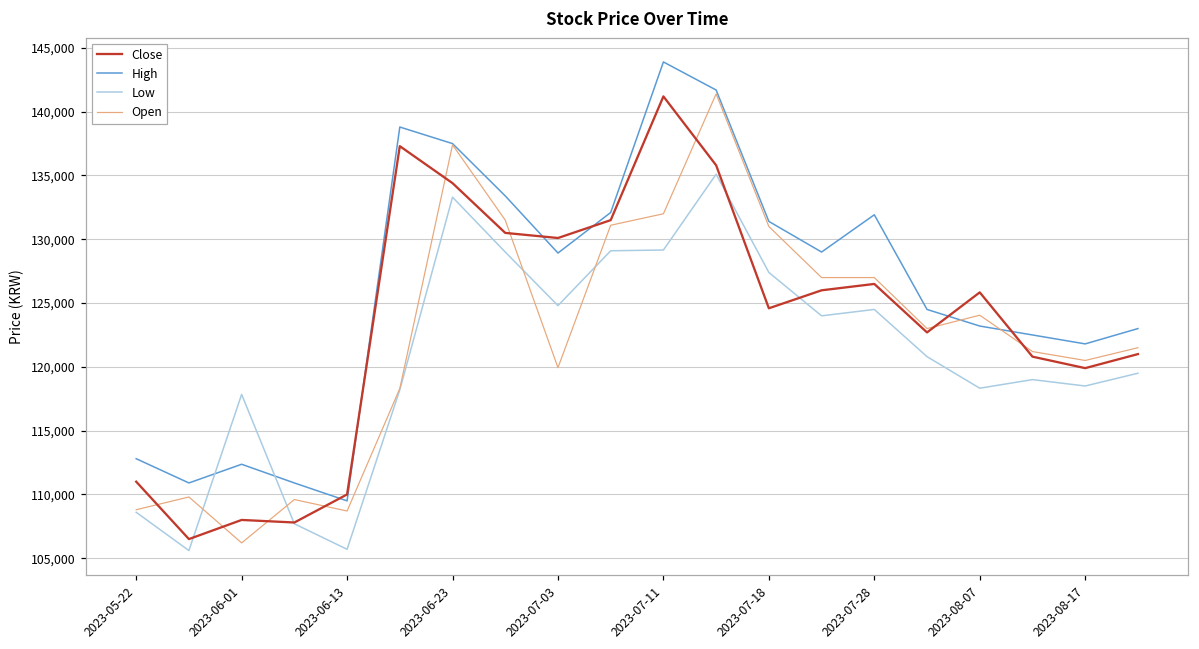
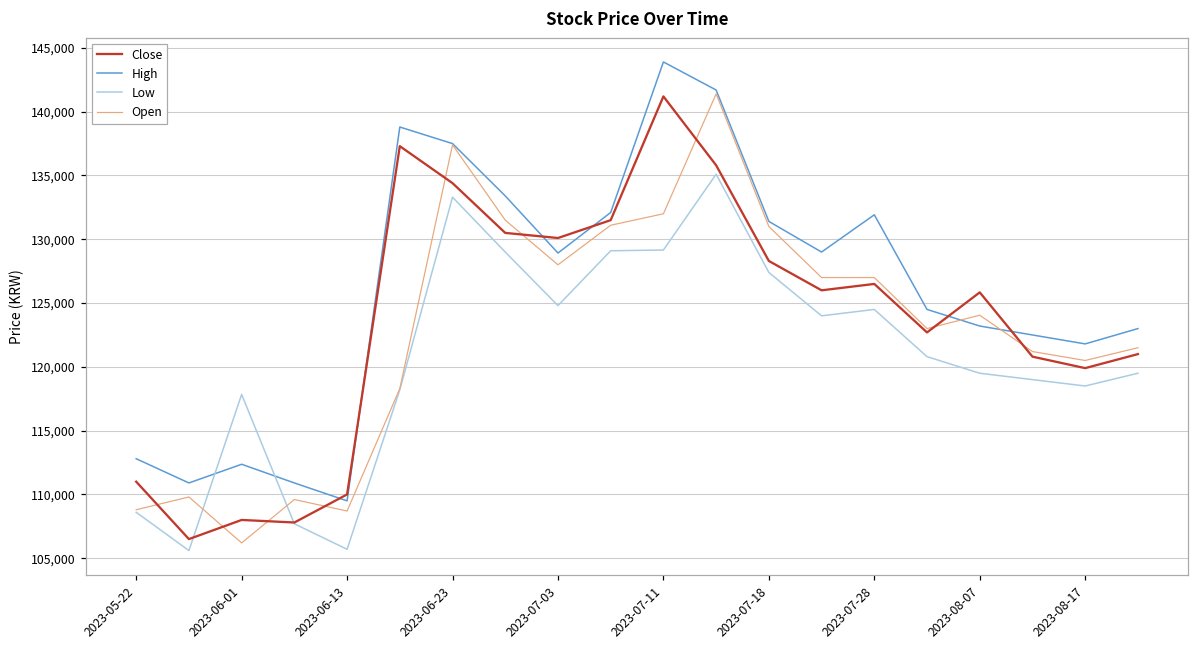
  {
    "Close": {
      "2023-05-22": "111,000",
      "2023-06-01": "108,000",
      "2023-06-13": "110,000",
      "2023-06-23": "134,400",
      "2023-07-03": "130,100",
      "2023-07-11": "141,200",
-     "2023-07-18": "124,600",
+     "2023-07-18": "128,300",
      "2023-07-28": "126,500",
      "2023-08-07": "125,800",
      "2023-08-17": "119,900"
    },
    "High": {
      "2023-05-22": "112,800",
      "2023-06-01": "112,400",
      "2023-06-13": "109,500",
      "2023-07-03": "128,900",
      "2023-07-11": "143,900",
      "2023-07-18": "131,400",
      "2023-07-28": "131,900",
      "2023-08-07": "123,200",
      "2023-08-17": "121,800"
    },
    "Low": {
      "2023-06-01": "117,800",
      "2023-06-13": "105,700",
      "2023-06-23": "133,300",
      "2023-07-03": "124,800",
      "2023-07-11": "129,200",
      "2023-07-18": "127,400",
      "2023-07-28": "124,500",
-     "2023-08-07": "118,300",
+     "2023-08-07": "119,500",
      "2023-08-17": "118,500"
    },
    "Open": {
      "2023-06-01": "106,200",
      "2023-06-13": "108,700",
-     "2023-07-03": "119,900",
+     "2023-07-03": "128,000",
      "2023-07-11": "132,000",
      "2023-07-18": "131,000",
      "2023-07-28": "127,000",
      "2023-08-07": "124,000",
      "2023-08-17": "120,500"
    }
  }
